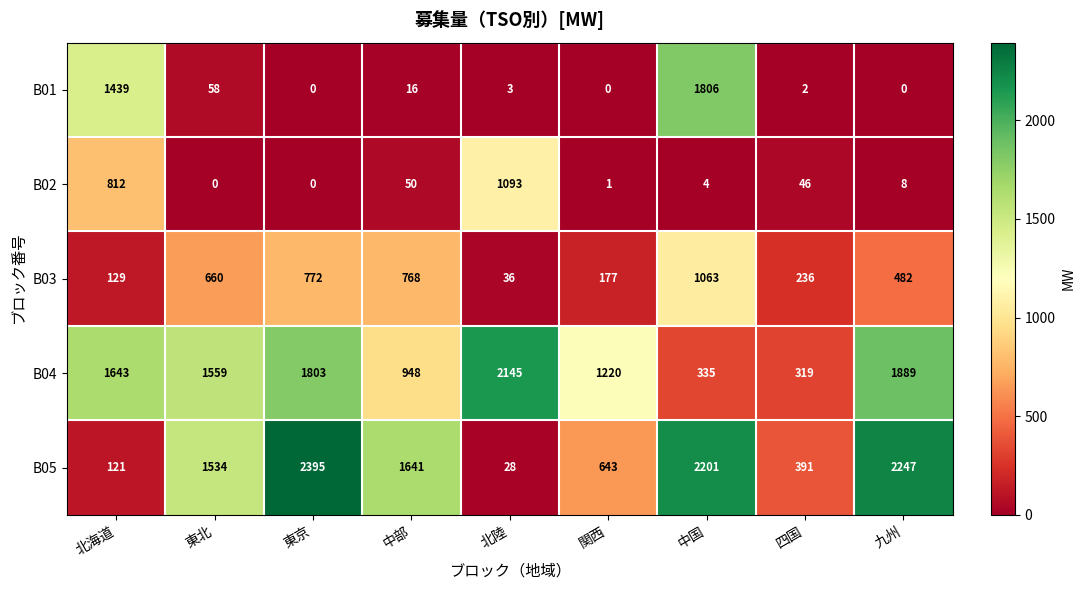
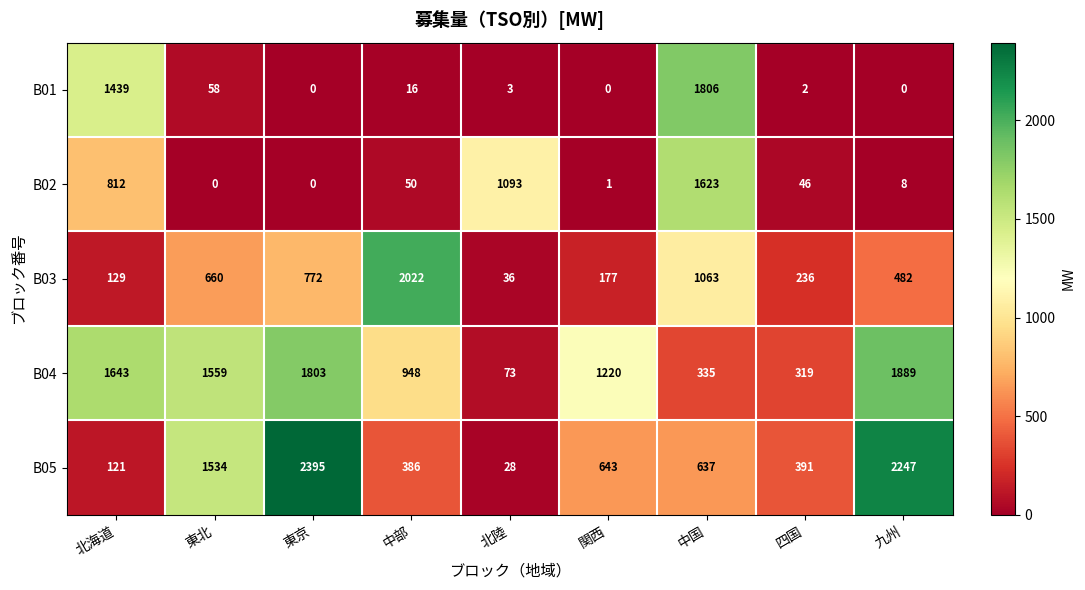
  {
    "B01": {
      "北海道": 1439,
      "東北": 58,
      "東京": 0,
      "中部": 16,
      "北陸": 3,
      "関西": 0,
      "中国": 1806,
      "四国": 2,
      "九州": 0
    },
    "B02": {
      "北海道": 812,
      "東北": 0,
      "東京": 0,
      "中部": 50,
      "北陸": 1093,
      "関西": 1,
-     "中国": 4,
+     "中国": 1623,
      "四国": 46,
      "九州": 8
    },
    "B03": {
      "北海道": 129,
      "東北": 660,
      "東京": 772,
-     "中部": 768,
+     "中部": 2022,
      "北陸": 36,
      "関西": 177,
      "中国": 1063,
      "四国": 236,
      "九州": 482
    },
    "B04": {
      "北海道": 1643,
      "東北": 1559,
      "東京": 1803,
      "中部": 948,
-     "北陸": 2145,
+     "北陸": 73,
      "関西": 1220,
      "中国": 335,
      "四国": 319,
      "九州": 1889
    },
    "B05": {
      "北海道": 121,
      "東北": 1534,
      "東京": 2395,
-     "中部": 1641,
+     "中部": 386,
      "北陸": 28,
      "関西": 643,
-     "中国": 2201,
+     "中国": 637,
      "四国": 391,
      "九州": 2247
    }
  }
